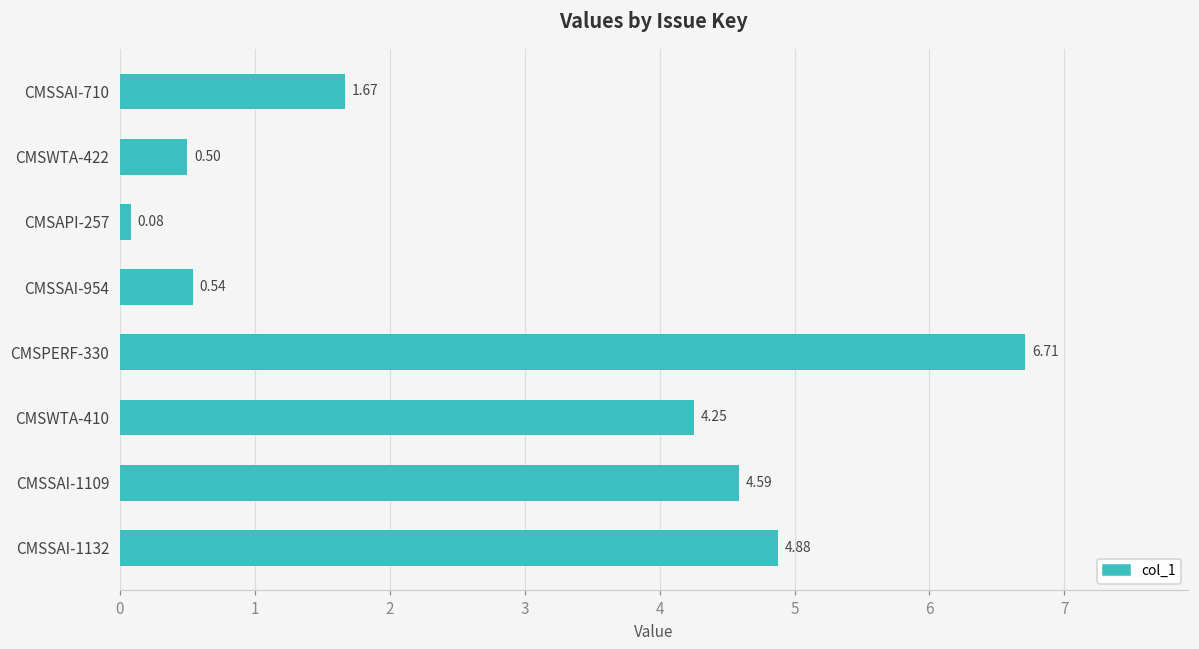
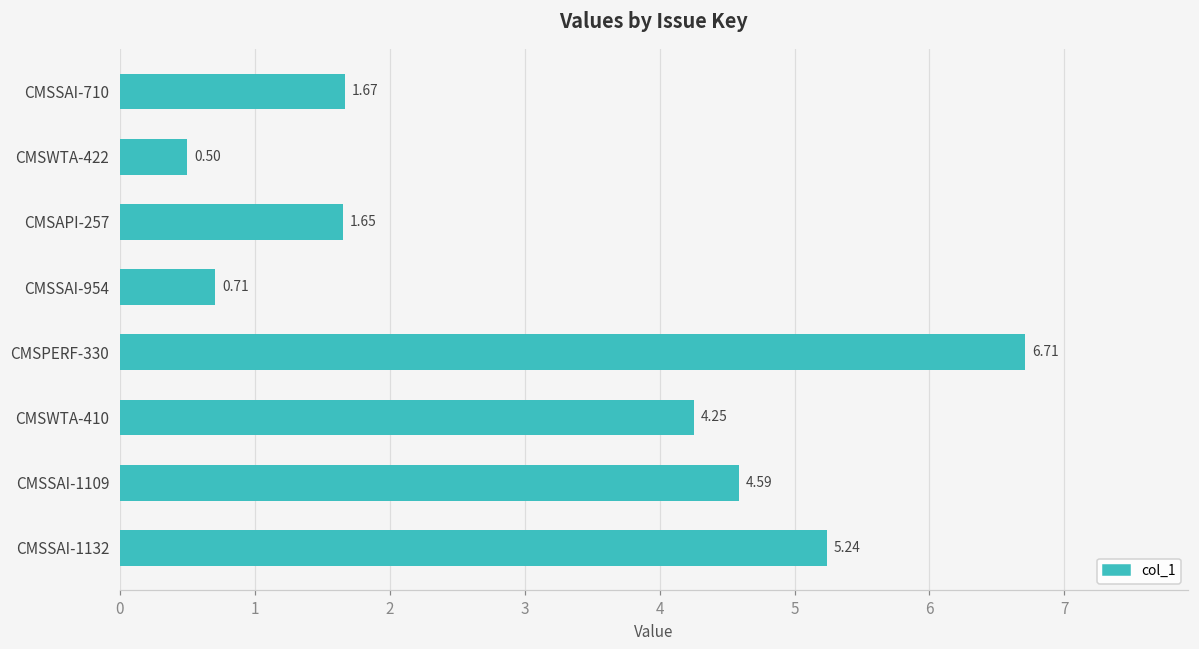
  {
    "CMSSAI-710": 1.67,
    "CMSWTA-422": 0.50,
-   "CMSAPI-257": 0.08,
-   "CMSSAI-954": 0.54,
+   "CMSAPI-257": 1.65,
+   "CMSSAI-954": 0.71,
    "CMSPERF-330": 6.71,
    "CMSWTA-410": 4.25,
    "CMSSAI-1109": 4.59,
-   "CMSSAI-1132": 4.88
+   "CMSSAI-1132": 5.24
  }
